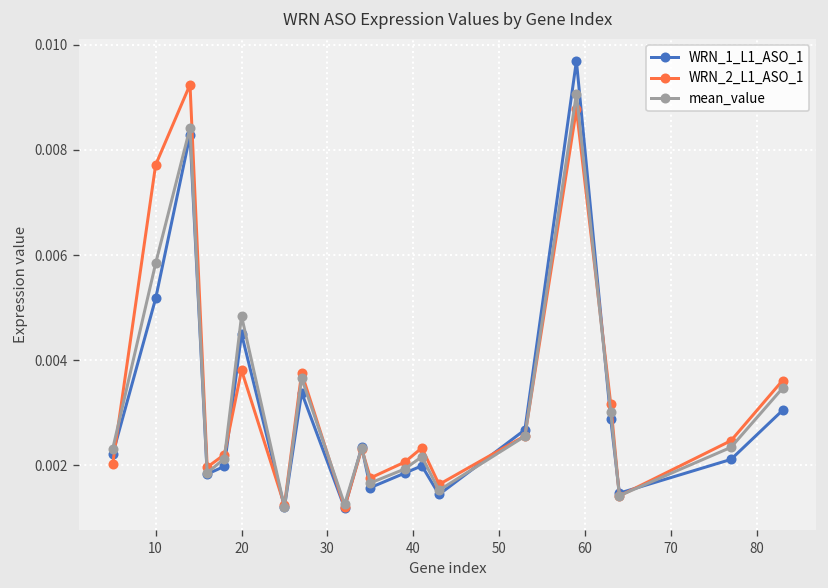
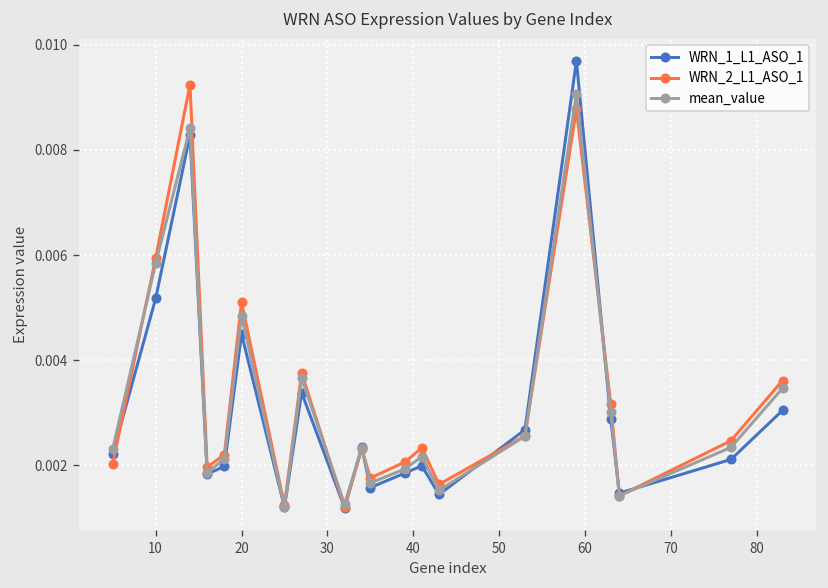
  {
    "WRN_1_L1_ASO_1": {
      "10": 0.0052,
      "20": 0.0045
    },
    "WRN_2_L1_ASO_1": {
-     "10": 0.0077,
-     "20": 0.0038
+     "10": 0.0059,
+     "20": 0.0051
    },
    "mean_value": {
      "10": 0.0058,
      "20": 0.0048
    }
  }
